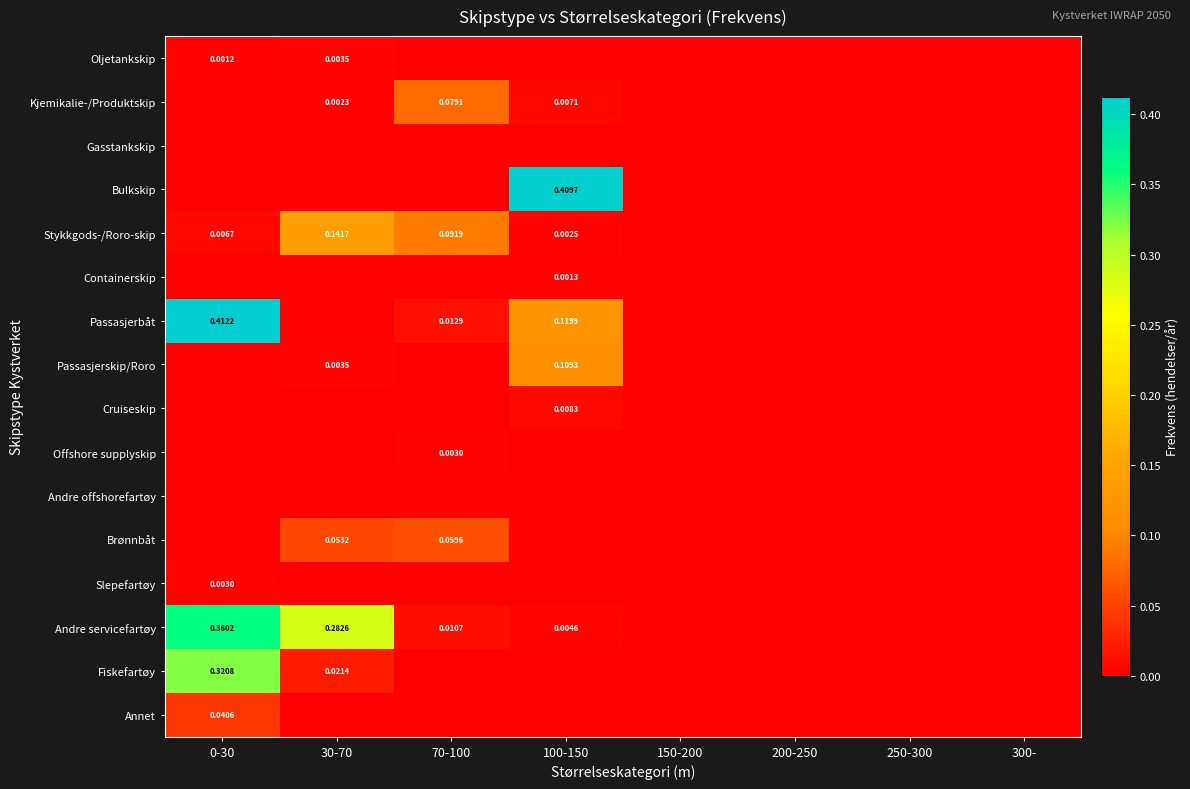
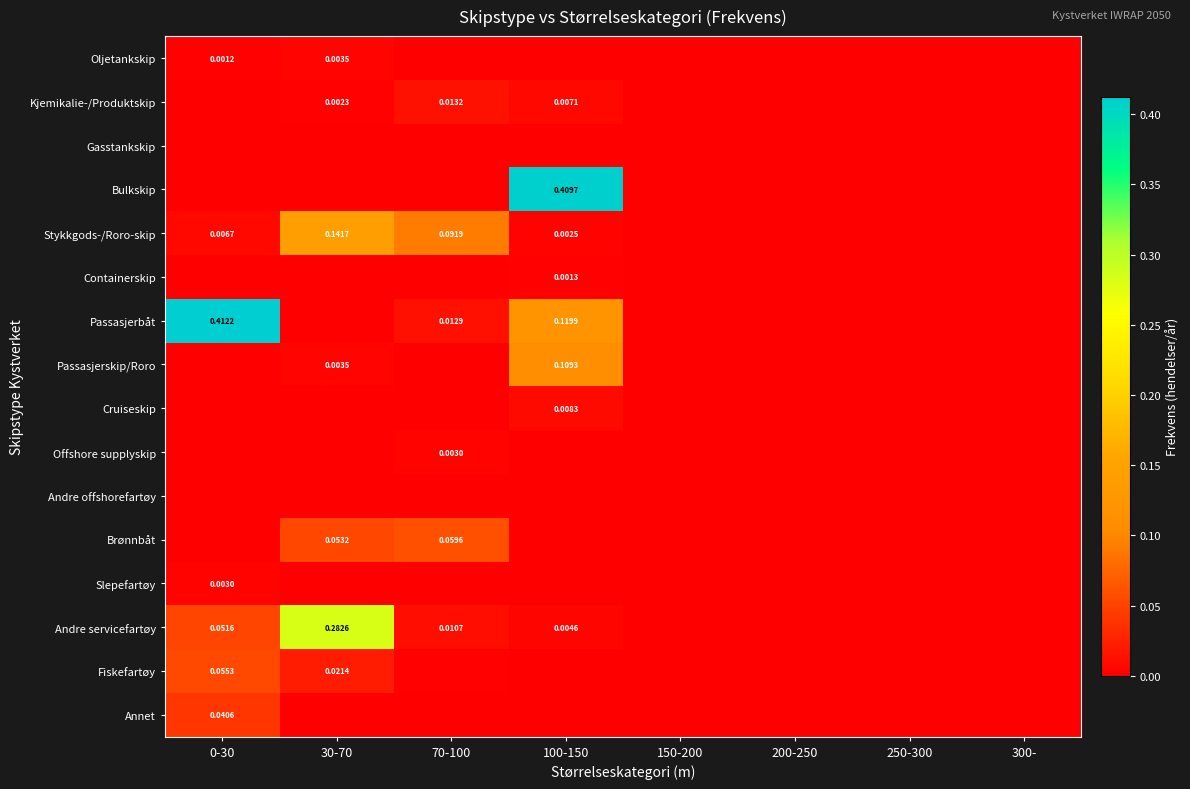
  {
    "Oljetankskip": {
      "0-30": 0.0012,
      "30-70": 0.0035
    },
    "Kjemikalie-/Produktskip": {
      "30-70": 0.0023,
-     "70-100": 0.0791,
+     "70-100": 0.0132,
      "100-150": 0.0071
    },
    "Bulkskip": {
      "100-150": 0.4097
    },
    "Stykkgods-/Roro-skip": {
      "0-30": 0.0067,
      "30-70": 0.1417,
      "70-100": 0.0919,
      "100-150": 0.0025
    },
    "Containerskip": {
      "100-150": 0.0013
    },
    "Passasjerbåt": {
      "0-30": 0.4122,
      "70-100": 0.0129,
      "100-150": 0.1199
    },
    "Passasjerskip/Roro": {
      "30-70": 0.0035,
      "100-150": 0.1093
    },
    "Cruiseskip": {
      "100-150": 0.0083
    },
    "Offshore supplyskip": {
      "70-100": 0.0030
    },
    "Brønnbåt": {
      "30-70": 0.0532,
      "70-100": 0.0596
    },
    "Slepefartøy": {
      "0-30": 0.0030
    },
    "Andre servicefartøy": {
-     "0-30": 0.3602,
+     "0-30": 0.0516,
      "30-70": 0.2826,
      "70-100": 0.0107,
      "100-150": 0.0046
    },
    "Fiskefartøy": {
-     "0-30": 0.3208,
+     "0-30": 0.0553,
      "30-70": 0.0214
    },
    "Annet": {
      "0-30": 0.0406
    }
  }
